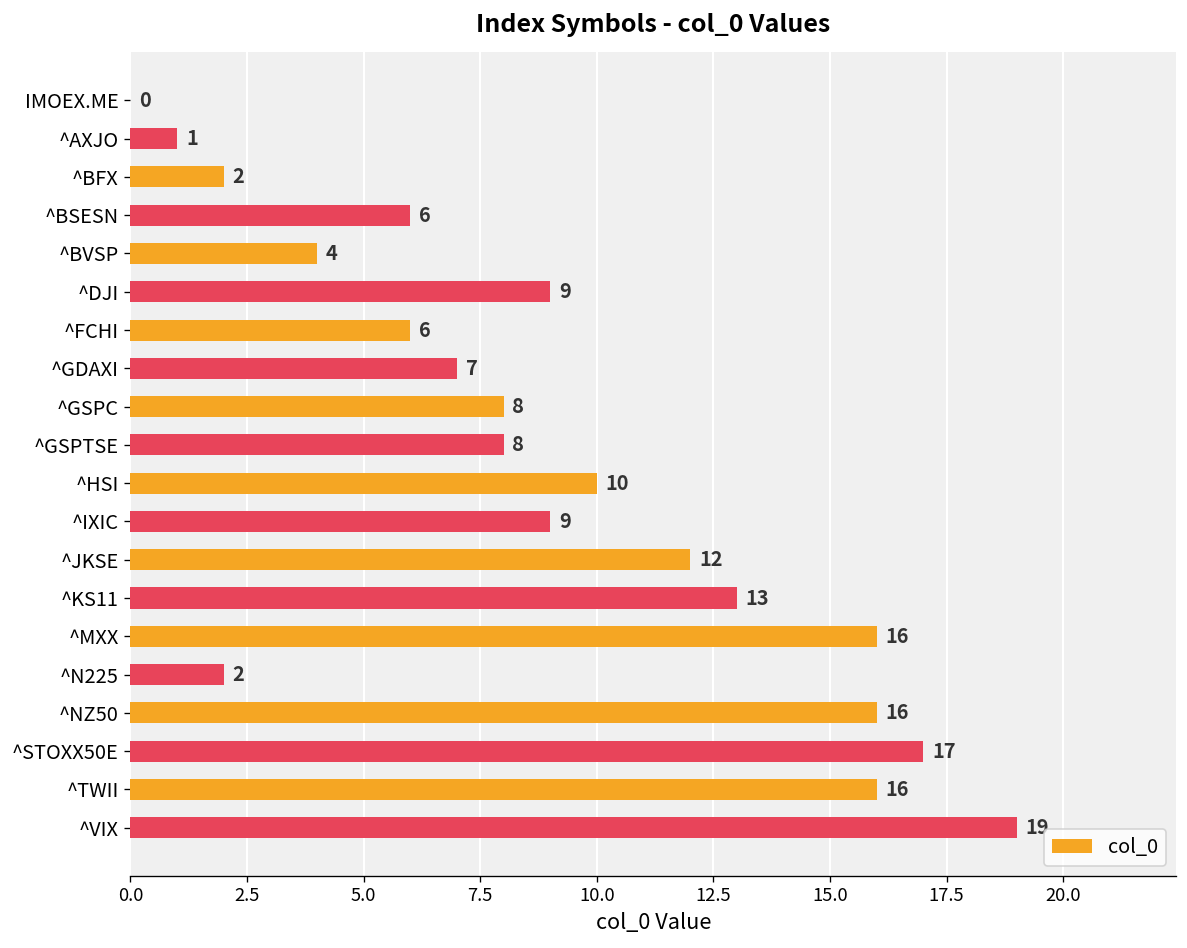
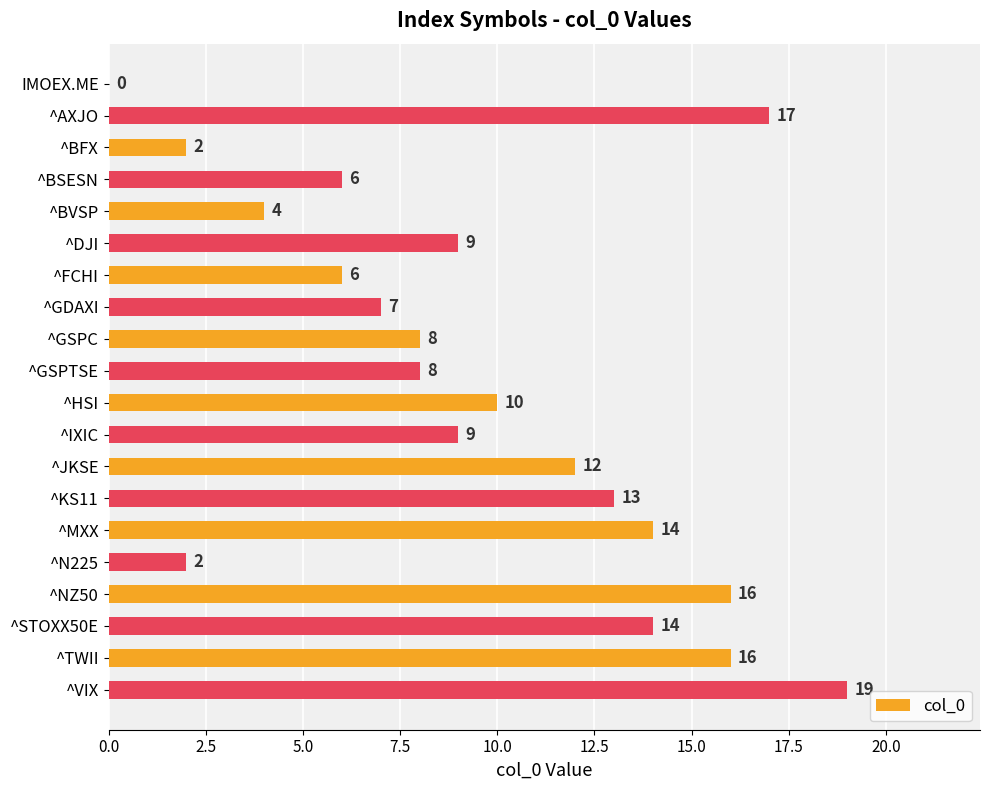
  {
    "IMOEX.ME": 0,
-   "^AXJO": 1,
+   "^AXJO": 17,
    "^BFX": 2,
    "^BSESN": 6,
    "^BVSP": 4,
    "^DJI": 9,
    "^FCHI": 6,
    "^GDAXI": 7,
    "^GSPC": 8,
    "^GSPTSE": 8,
    "^HSI": 10,
    "^IXIC": 9,
    "^JKSE": 12,
    "^KS11": 13,
-   "^MXX": 16,
+   "^MXX": 14,
    "^N225": 2,
    "^NZ50": 16,
-   "^STOXX50E": 17,
+   "^STOXX50E": 14,
    "^TWII": 16
  }
